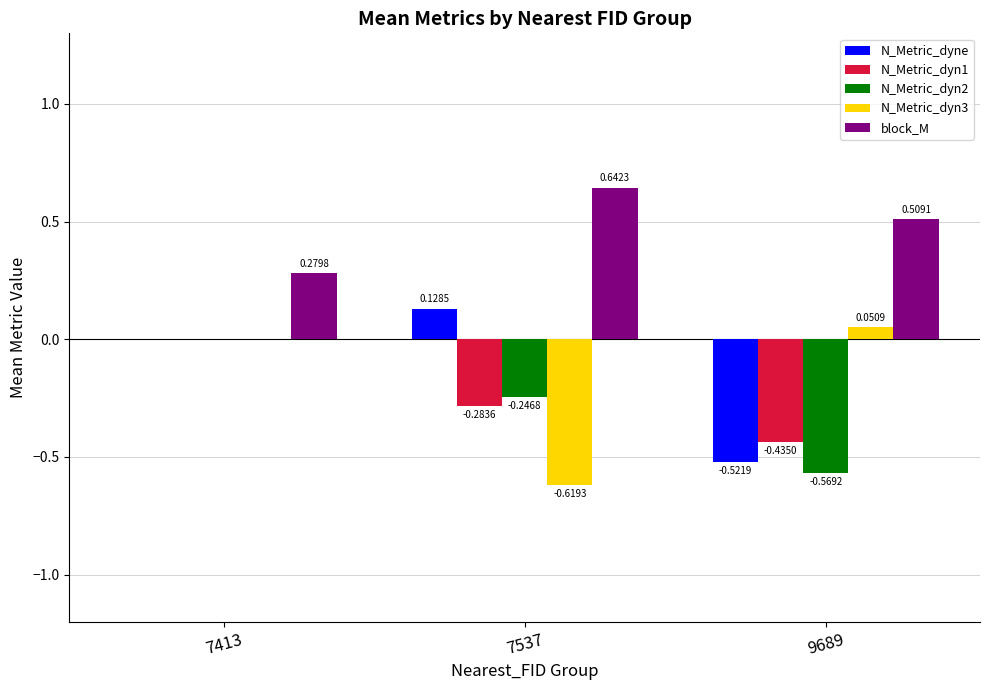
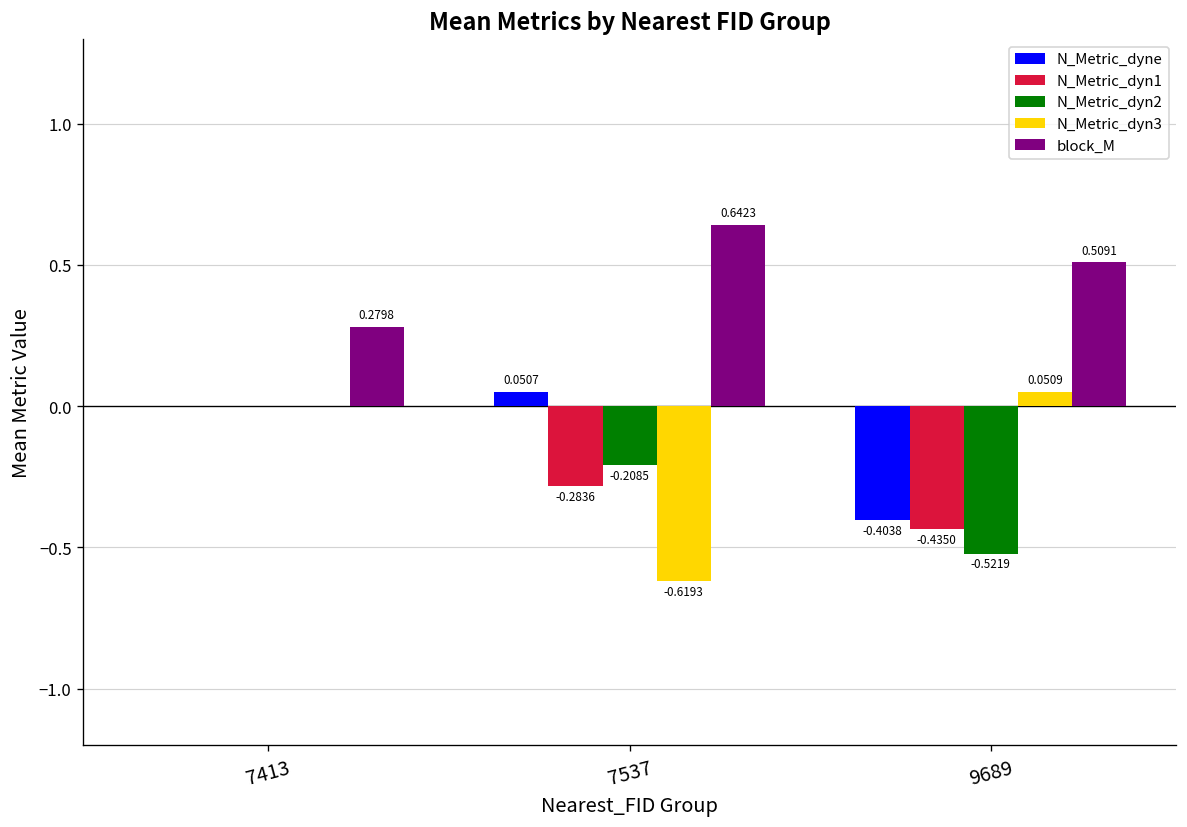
  {
    "N_Metric_dyne": {
-     "7537": 0.1285,
-     "9689": -0.5219
+     "7537": 0.0507,
+     "9689": -0.4038
    },
    "N_Metric_dyn1": {
      "7537": -0.2836,
      "9689": -0.4350
    },
    "N_Metric_dyn2": {
-     "7537": -0.2468,
-     "9689": -0.5692
+     "7537": -0.2085,
+     "9689": -0.5219
    },
    "N_Metric_dyn3": {
      "7537": -0.6193,
      "9689": 0.0509
    },
    "block_M": {
      "7413": 0.2798,
      "7537": 0.6423,
      "9689": 0.5091
    }
  }
